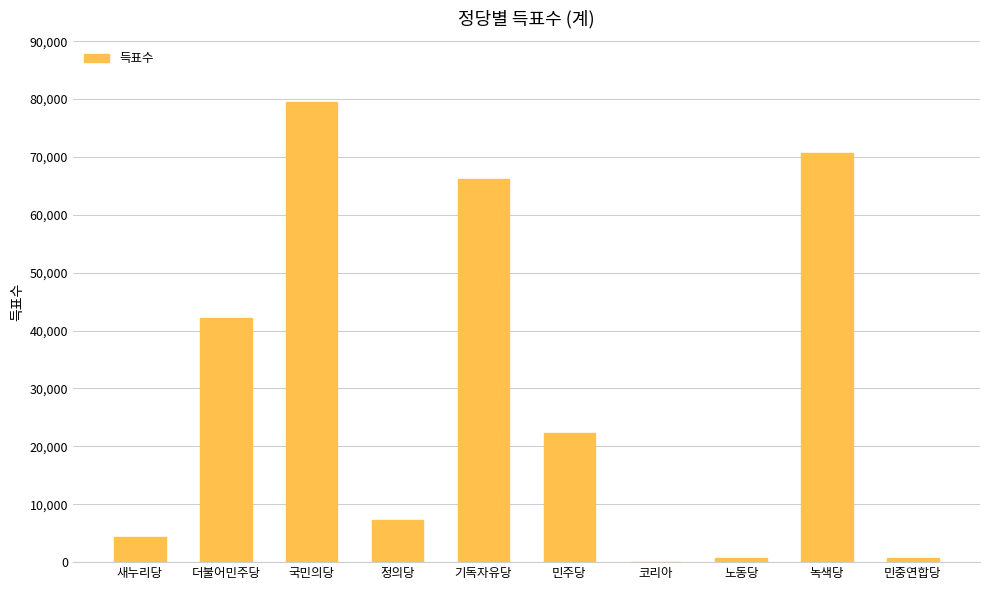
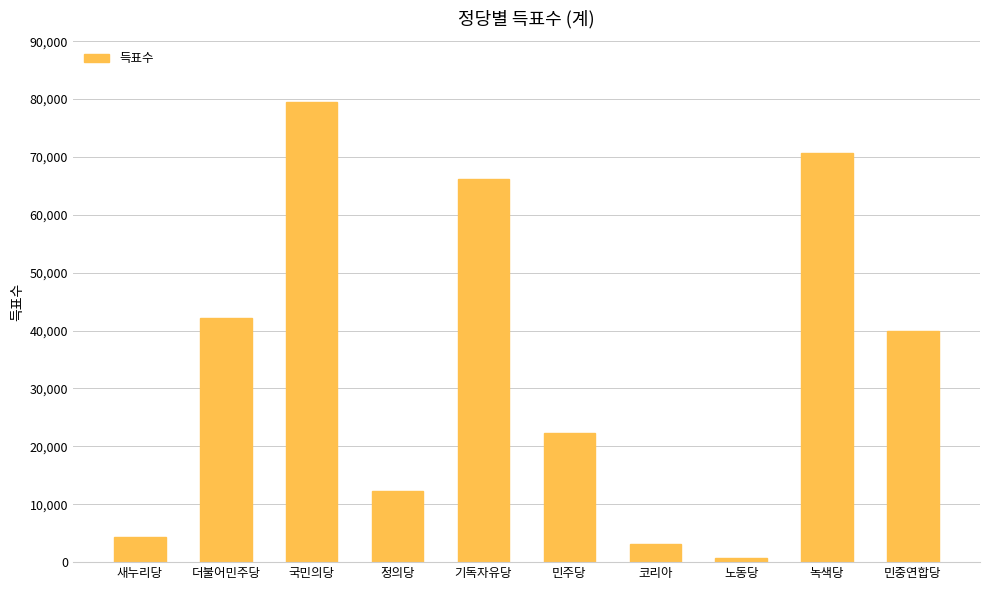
  {
    "새누리당": "4,000",
    "더불어민주당": "42,000",
    "국민의당": "79,000",
-   "정의당": "7,000",
+   "정의당": "12,000",
    "기독자유당": "66,000",
    "민주당": "22,000",
-   "코리아": "0",
+   "코리아": "3,000",
    "노동당": "1,000",
    "녹색당": "71,000",
-   "민중연합당": "1,000"
+   "민중연합당": "40,000"
  }
